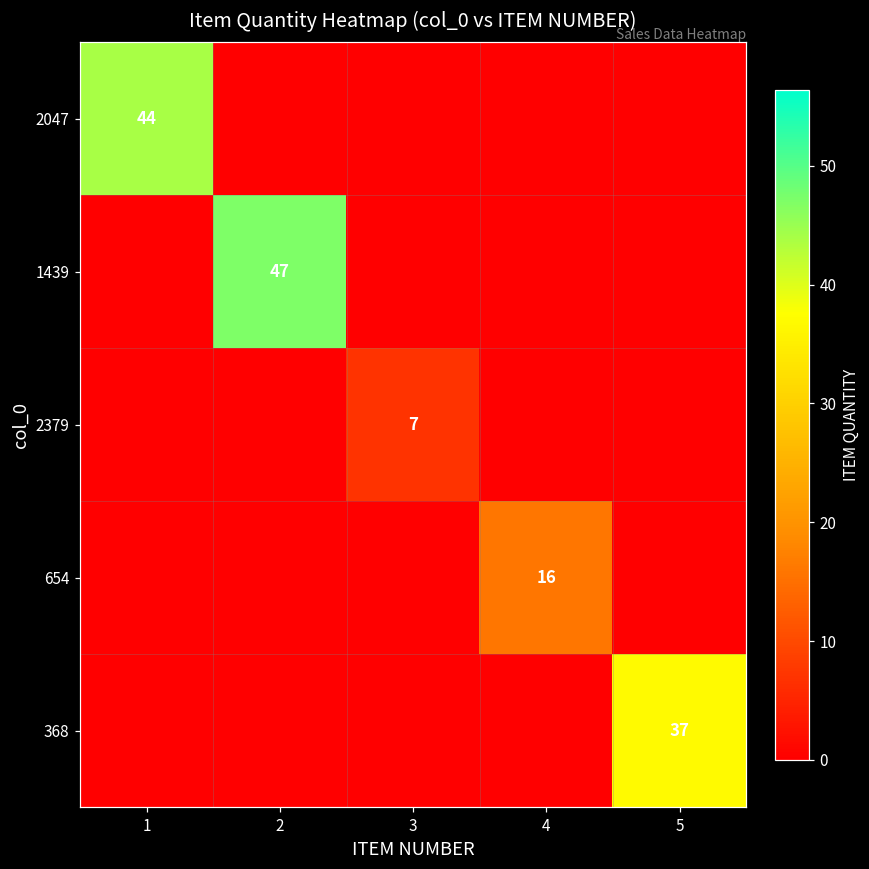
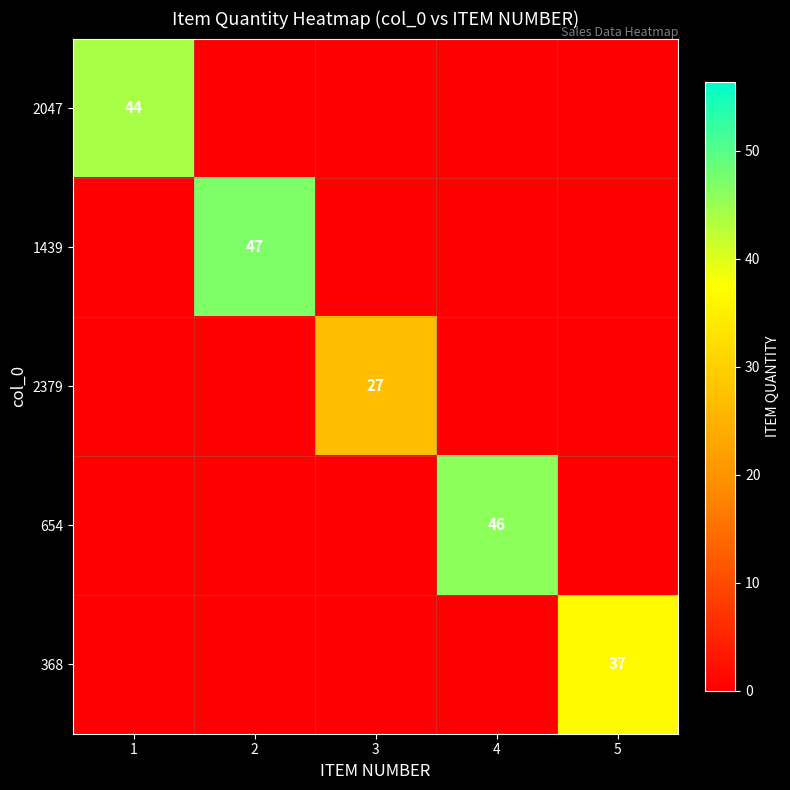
  {
    "2047": {
      "1": 44
    },
    "1439": {
      "2": 47
    },
    "2379": {
-     "3": 7
+     "3": 27
    },
    "654": {
-     "4": 16
+     "4": 46
    },
    "368": {
      "5": 37
    }
  }
